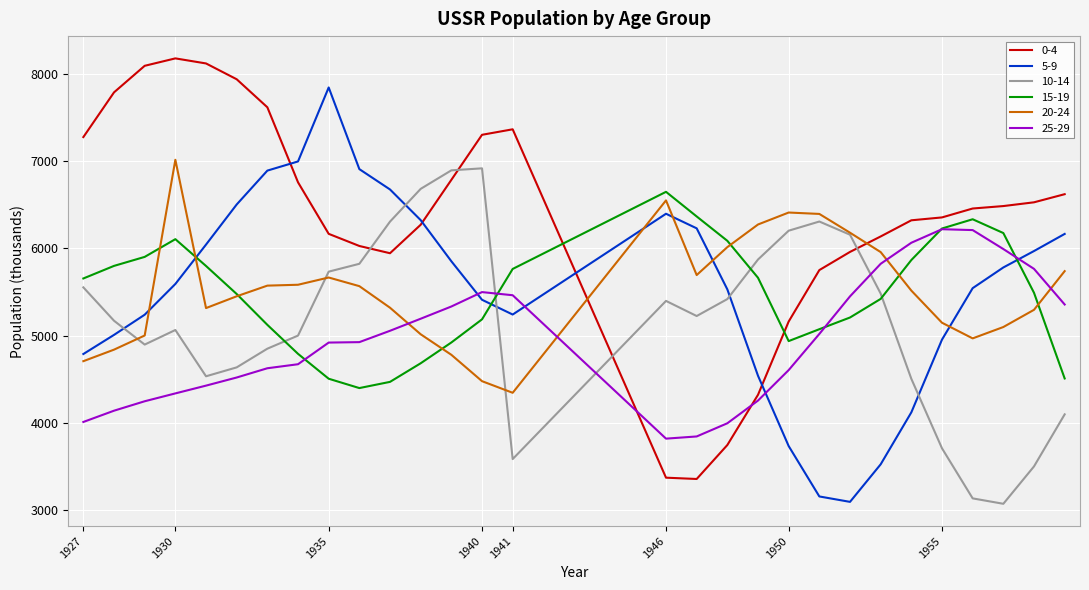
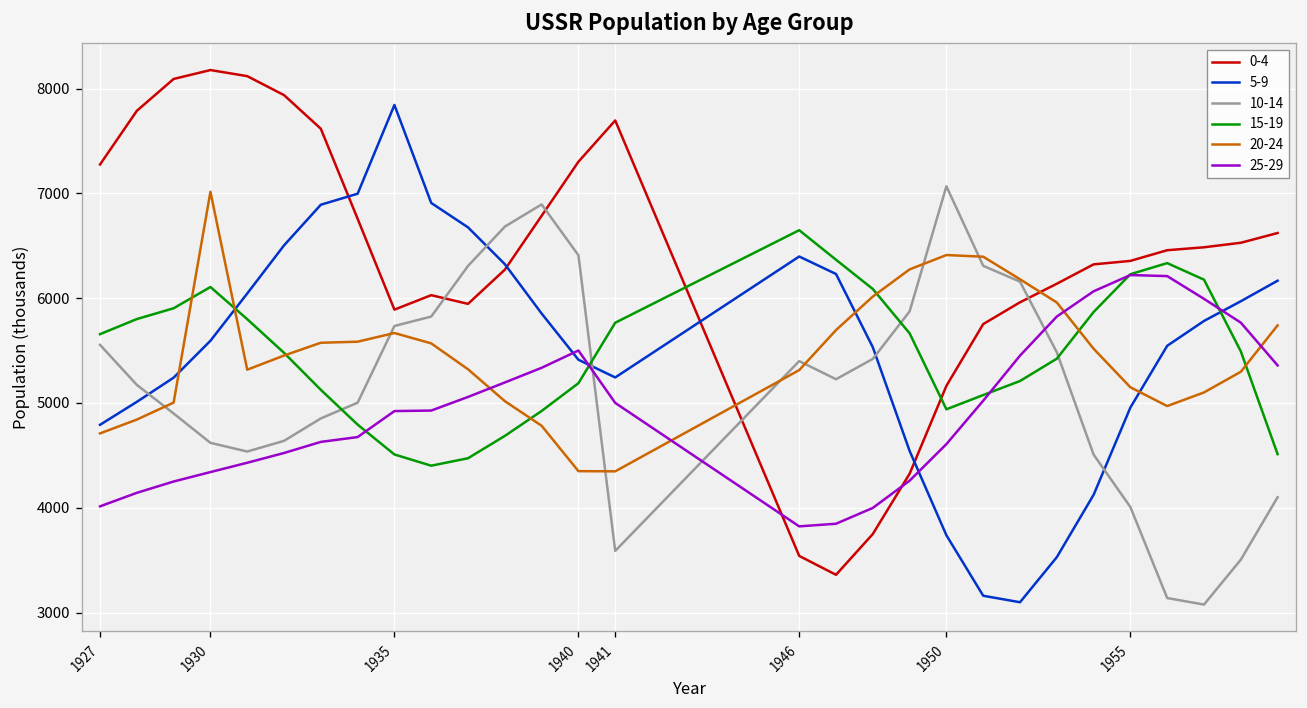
  {
    "0-4": {
      "1927": 7300,
      "1930": 8200,
-     "1935": 6200,
+     "1935": 5900,
      "1940": 7300,
-     "1941": 7400,
-     "1946": 3400,
+     "1941": 7700,
+     "1946": 3500,
      "1950": 5200,
      "1955": 6400
    },
    "5-9": {
      "1927": 4800,
      "1930": 5600,
      "1935": 7800,
      "1940": 5400,
      "1941": 5200,
      "1946": 6400,
      "1950": 3700,
      "1955": 5000
    },
    "10-14": {
      "1927": 5600,
-     "1930": 5100,
+     "1930": 4600,
      "1935": 5700,
-     "1940": 6900,
+     "1940": 6400,
      "1941": 3600,
      "1946": 5400,
-     "1950": 6200,
-     "1955": 3700
+     "1950": 7100,
+     "1955": 4000
    },
    "15-19": {
      "1927": 5700,
      "1930": 6100,
      "1935": 4500,
      "1940": 5200,
      "1941": 5800,
      "1946": 6600,
      "1950": 4900
    },
    "20-24": {
      "1927": 4700,
      "1930": 7000,
      "1935": 5700,
-     "1940": 4500,
+     "1940": 4300,
      "1941": 4300,
-     "1946": 6600,
+     "1946": 5300,
      "1950": 6400,
      "1955": 5100
    },
    "25-29": {
      "1927": 4000,
      "1930": 4300,
      "1935": 4900,
      "1940": 5500,
-     "1941": 5500,
+     "1941": 5000,
      "1946": 3800,
      "1950": 4600
    }
  }
